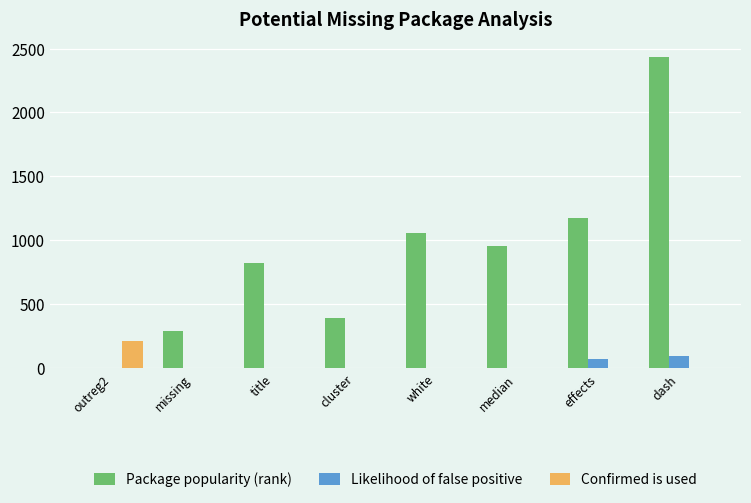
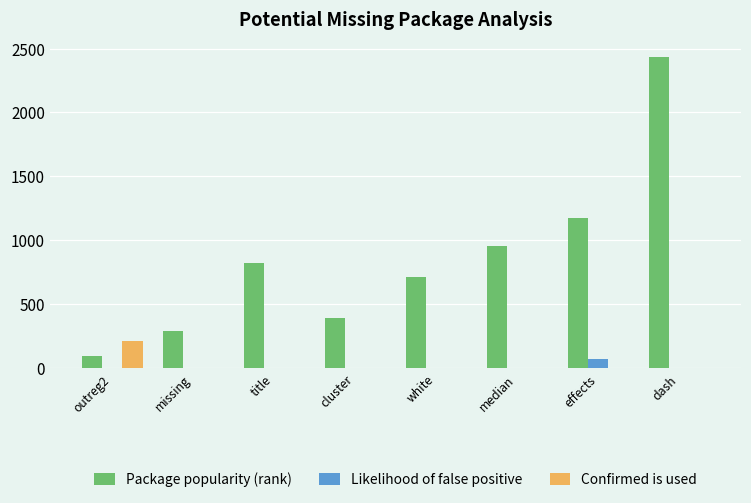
  {
    "Package popularity (rank)": {
-     "outreg2": 0,
+     "outreg2": 90,
      "missing": 290,
      "title": 820,
      "cluster": 390,
-     "white": 1060,
+     "white": 710,
      "median": 960,
      "effects": 1170,
      "dash": 2440
    },
    "Likelihood of false positive": {
      "outreg2": 0,
      "missing": 0,
      "effects": 70,
-     "dash": 90
+     "dash": 0
    },
    "Confirmed is used": {
      "outreg2": 210,
      "missing": 0,
      "title": 0,
      "cluster": 0,
      "white": 0,
      "median": 0,
      "effects": 0,
      "dash": 0
    }
  }
